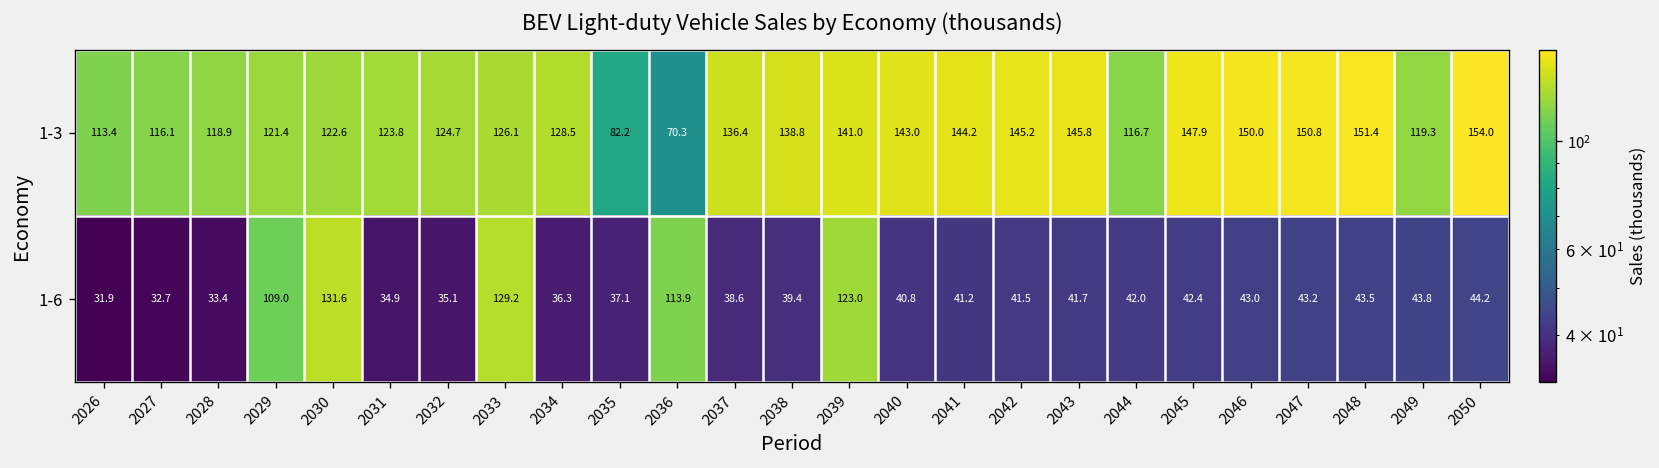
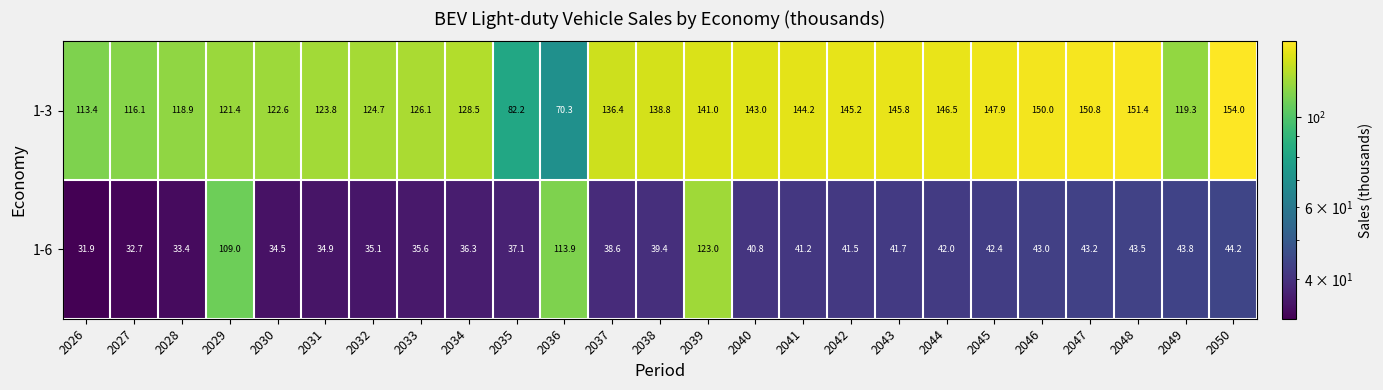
  {
    "1-3": {
      "2026": 113.4,
      "2027": 116.1,
      "2028": 118.9,
      "2029": 121.4,
      "2030": 122.6,
      "2031": 123.8,
      "2032": 124.7,
      "2033": 126.1,
      "2034": 128.5,
      "2035": 82.2,
      "2036": 70.3,
      "2037": 136.4,
      "2038": 138.8,
      "2039": 141.0,
      "2040": 143.0,
      "2041": 144.2,
      "2042": 145.2,
      "2043": 145.8,
-     "2044": 116.7,
+     "2044": 146.5,
      "2045": 147.9,
      "2046": 150.0,
      "2047": 150.8,
      "2048": 151.4,
      "2049": 119.3,
      "2050": 154.0
    },
    "1-6": {
      "2026": 31.9,
      "2027": 32.7,
      "2028": 33.4,
      "2029": 109.0,
-     "2030": 131.6,
+     "2030": 34.5,
      "2031": 34.9,
      "2032": 35.1,
-     "2033": 129.2,
+     "2033": 35.6,
      "2034": 36.3,
      "2035": 37.1,
      "2036": 113.9,
      "2037": 38.6,
      "2038": 39.4,
      "2039": 123.0,
      "2040": 40.8,
      "2041": 41.2,
      "2042": 41.5,
      "2043": 41.7,
      "2044": 42.0,
      "2045": 42.4,
      "2046": 43.0,
      "2047": 43.2,
      "2048": 43.5,
      "2049": 43.8,
      "2050": 44.2
    }
  }
